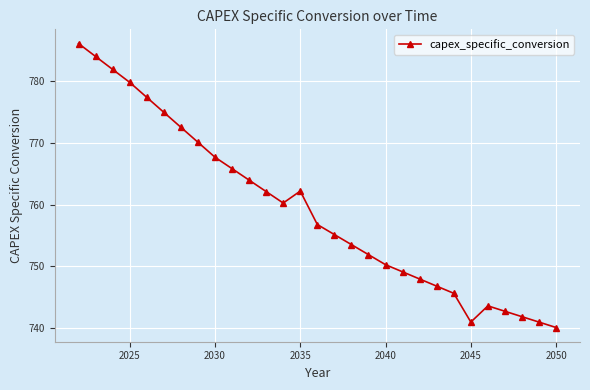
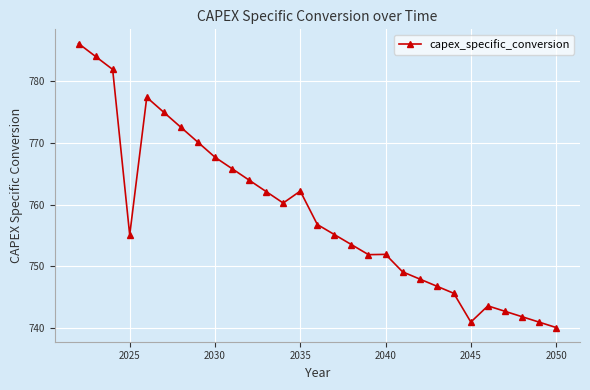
  {
-   "2025": 780,
+   "2025": 755,
    "2030": 768,
    "2035": 762,
-   "2040": 750,
+   "2040": 752,
    "2045": 741,
    "2050": 740
  }
